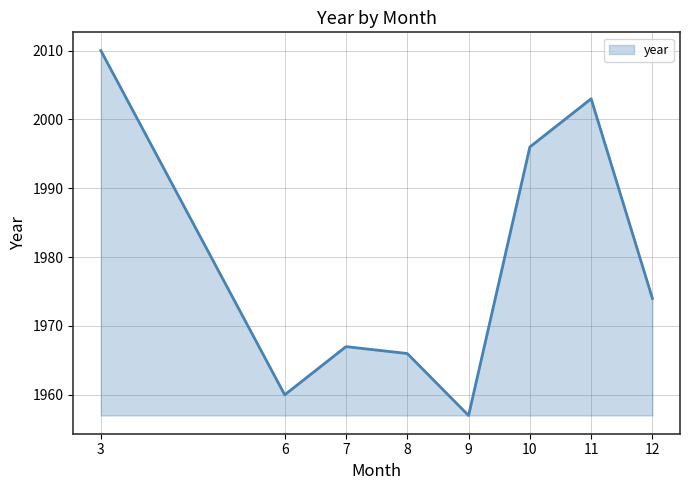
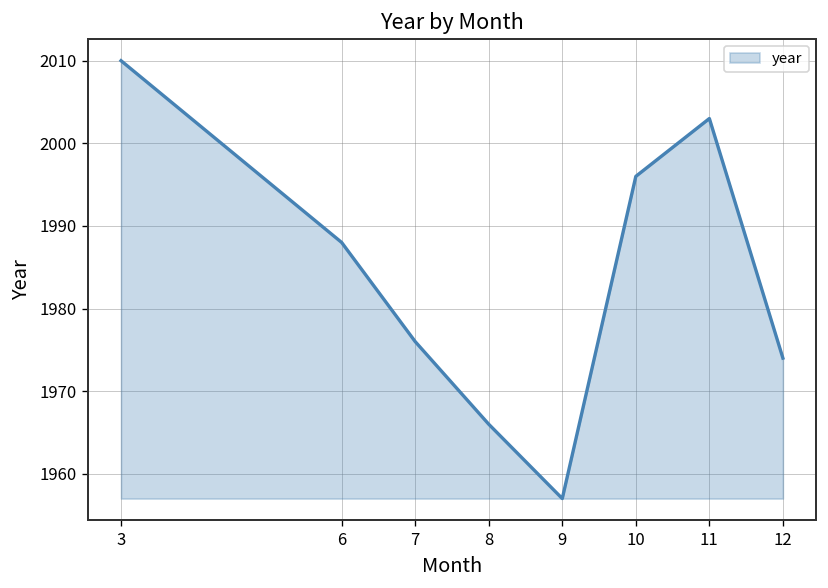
  {
    "3": 2010,
-   "6": 1960,
-   "7": 1967,
+   "6": 1988,
+   "7": 1976,
    "8": 1966,
    "9": 1957,
    "10": 1996,
    "11": 2003,
    "12": 1974
  }
